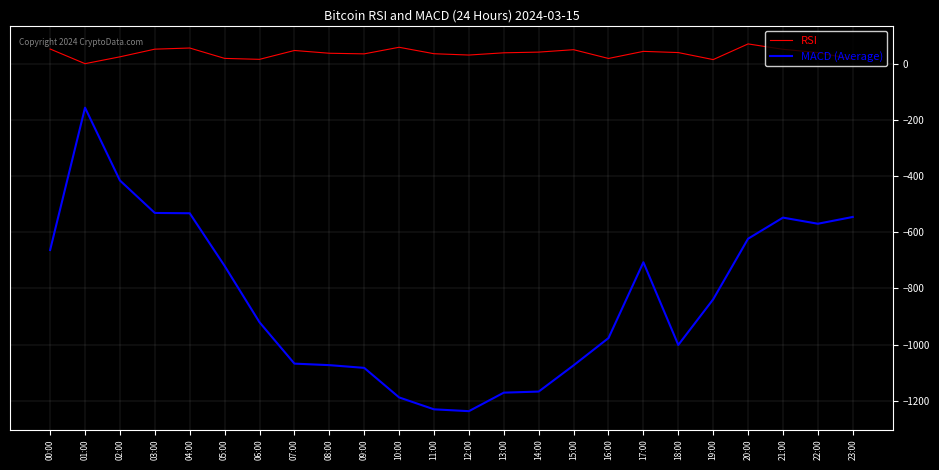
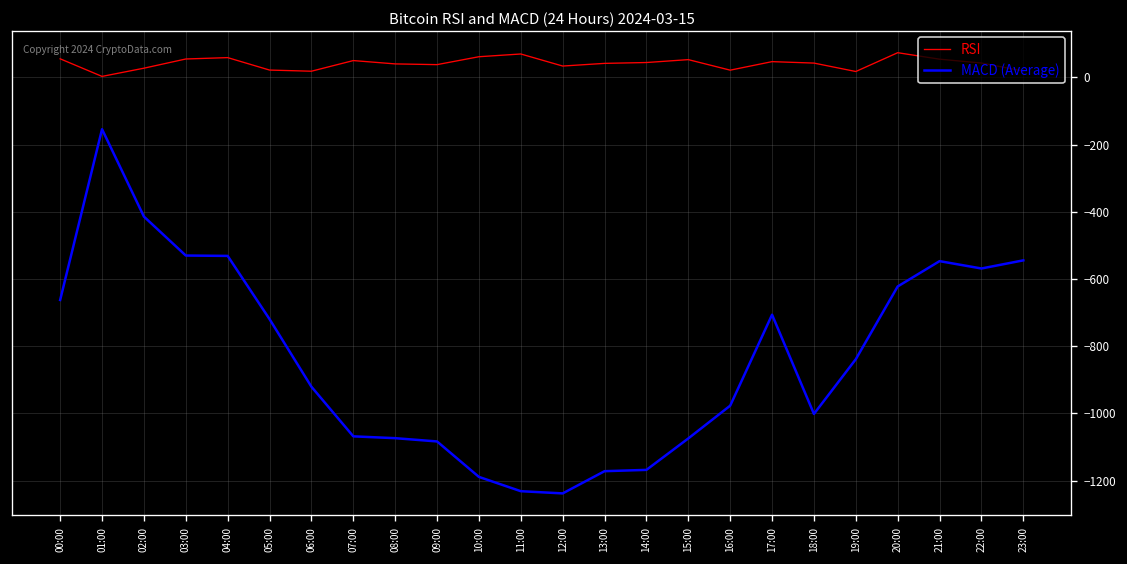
  {
    "RSI": {
      "01:00": 0,
      "02:00": 30,
      "03:00": 50,
      "04:00": 60,
      "05:00": 20,
      "06:00": 20,
      "07:00": 50,
      "08:00": 40,
      "09:00": 40,
      "10:00": 60,
-     "11:00": 40,
+     "11:00": 70,
      "12:00": 30,
      "13:00": 40,
      "14:00": 40,
      "15:00": 50,
      "16:00": 20,
      "17:00": 50,
      "18:00": 40,
      "19:00": 20,
      "20:00": 70
    },
    "MACD (Average)": {
      "00:00": -660,
      "01:00": -150,
      "02:00": -410,
      "03:00": -530,
      "04:00": -530,
      "05:00": -720,
      "06:00": -920,
      "07:00": -1070,
      "08:00": -1070,
      "09:00": -1080,
      "10:00": -1190,
      "11:00": -1230,
      "12:00": -1240,
      "13:00": -1170,
      "14:00": -1170,
      "15:00": -1070,
      "16:00": -980,
      "17:00": -710,
      "18:00": -1000,
      "19:00": -840,
      "20:00": -620,
      "21:00": -550,
      "22:00": -570,
      "23:00": -540
    }
  }
